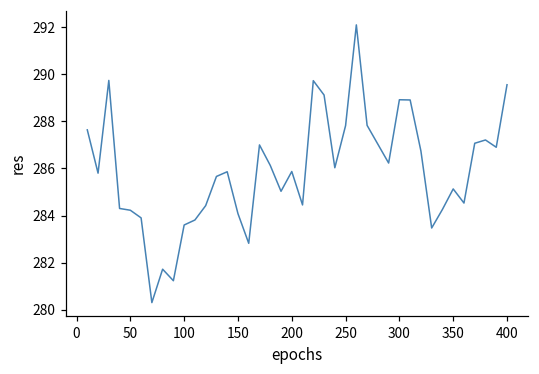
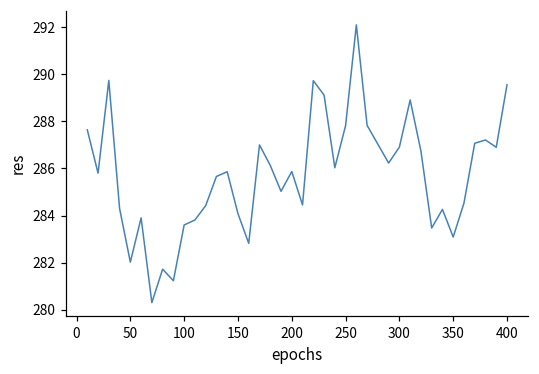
  {
-   "50": 284.2,
+   "50": 282.0,
    "100": 283.6,
    "150": 284.1,
    "200": 285.9,
    "250": 287.8,
-   "300": 288.9,
-   "350": 285.1,
+   "300": 286.9,
+   "350": 283.1,
    "400": 289.6
  }
